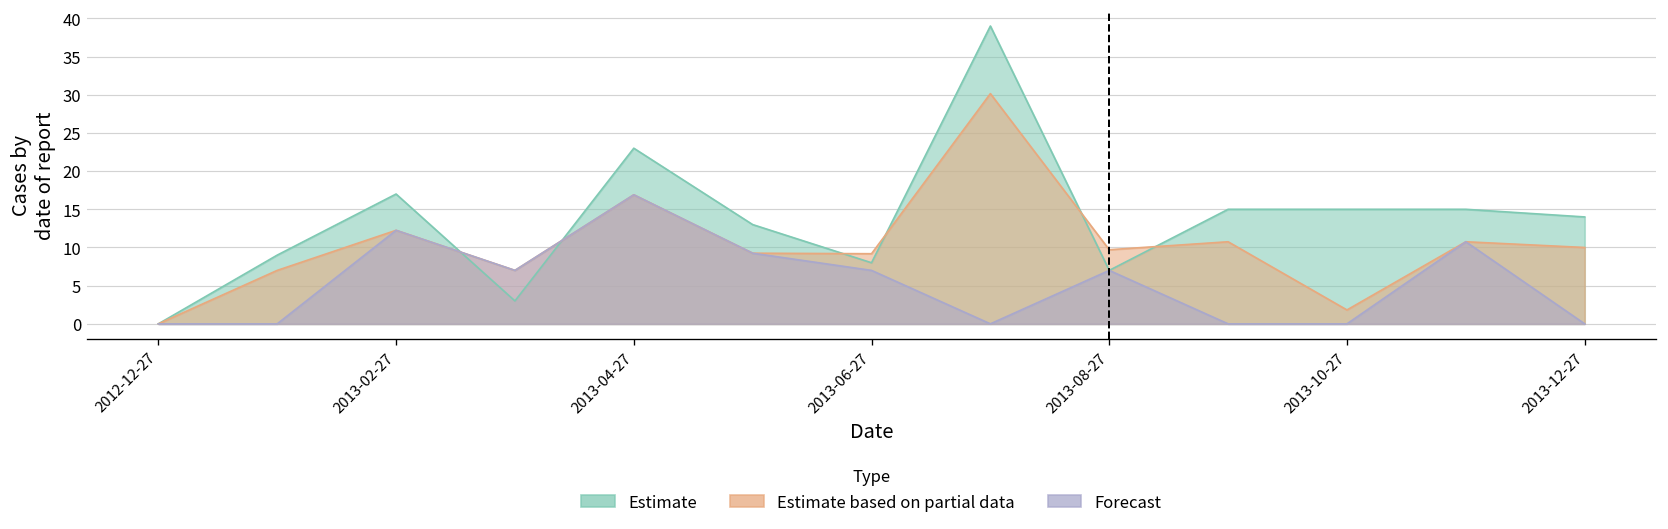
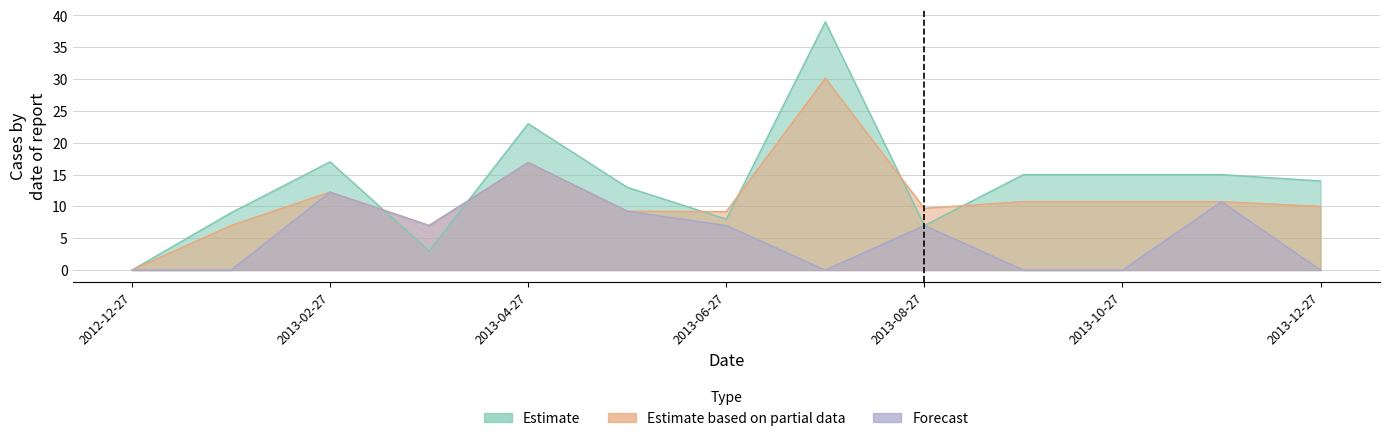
  {
    "Estimate based on partial data": {
      "2013-06-27": 9,
      "2013-08-27": 10,
-     "2013-10-27": 2,
+     "2013-10-27": 11,
      "2013-12-27": 10
    }
  }
